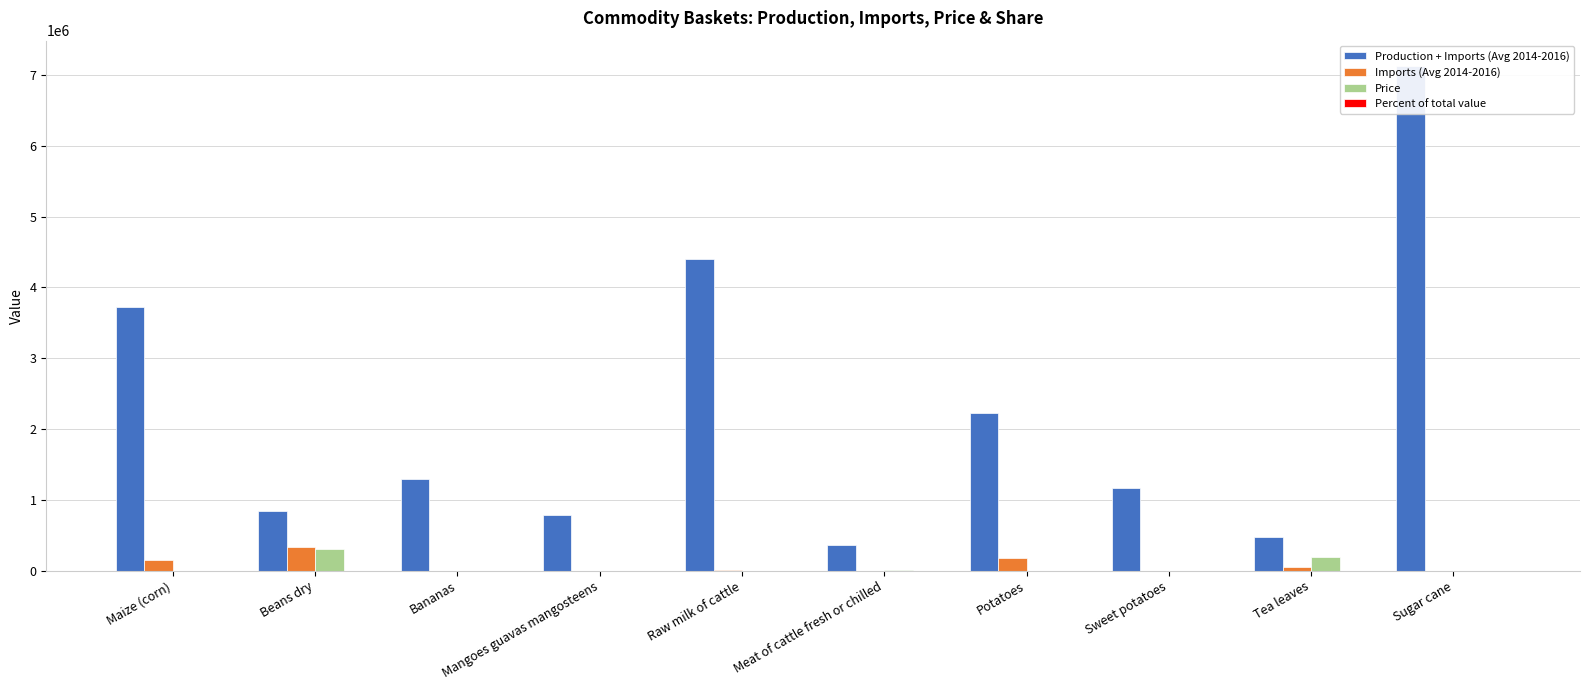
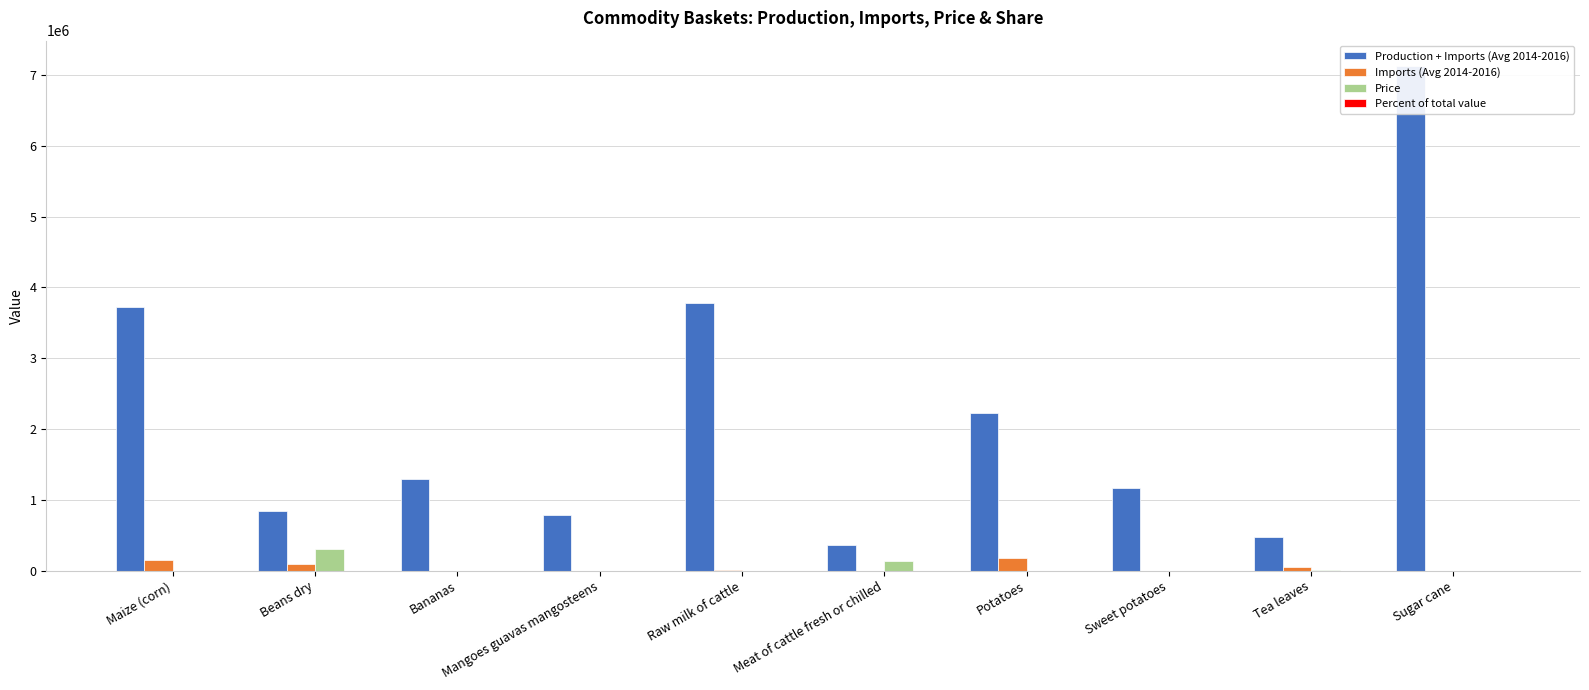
  {
    "Production + Imports (Avg 2014-2016)": {
      "Maize (corn)": 3700000,
      "Beans dry": 800000,
      "Bananas": 1300000,
      "Mangoes guavas mangosteens": 800000,
-     "Raw milk of cattle": 4400000,
+     "Raw milk of cattle": 3800000,
      "Meat of cattle fresh or chilled": 400000,
      "Potatoes": 2200000,
      "Sweet potatoes": 1200000,
      "Tea leaves": 500000
    },
    "Imports (Avg 2014-2016)": {
      "Maize (corn)": 100000,
-     "Beans dry": 300000,
+     "Beans dry": 100000,
      "Potatoes": 200000,
      "Sweet potatoes": 0,
      "Tea leaves": 0,
      "Sugar cane": 0
    },
    "Price": {
      "Beans dry": 300000,
-     "Meat of cattle fresh or chilled": 0,
-     "Tea leaves": 200000
+     "Meat of cattle fresh or chilled": 100000,
+     "Tea leaves": 0
    }
  }
